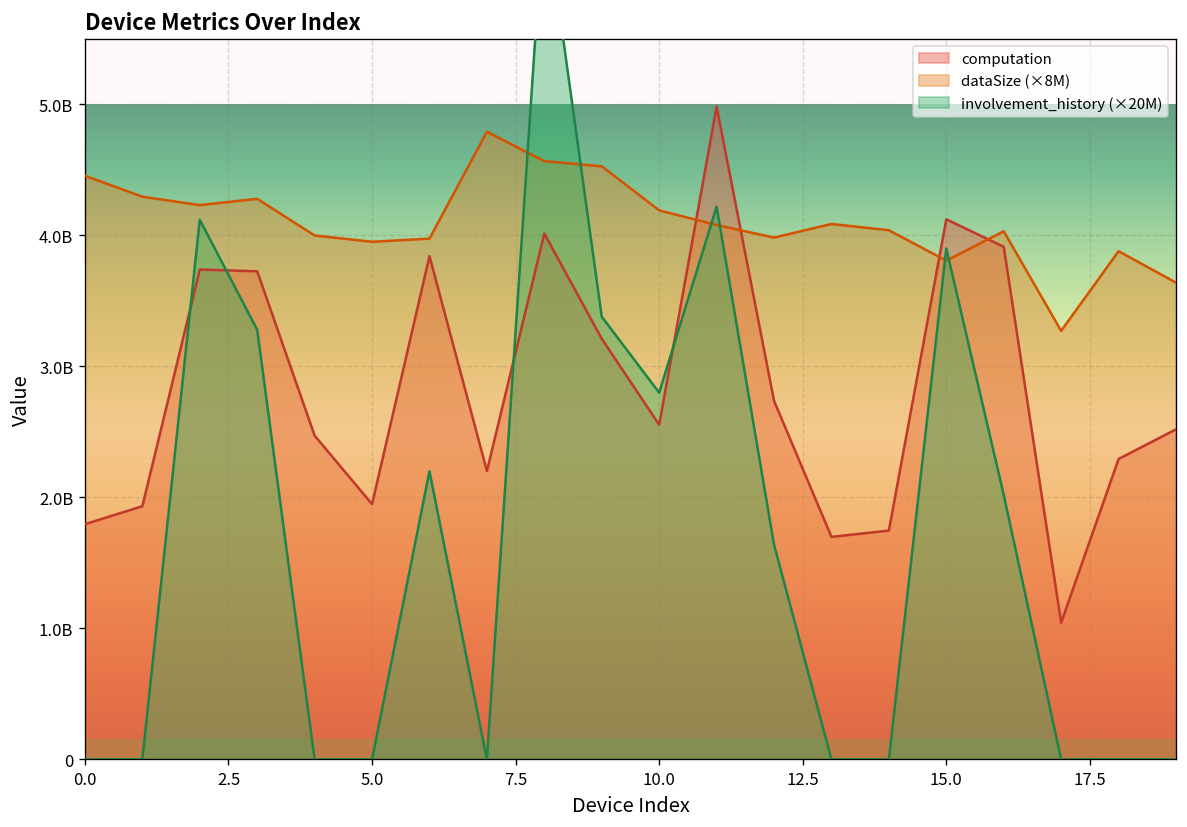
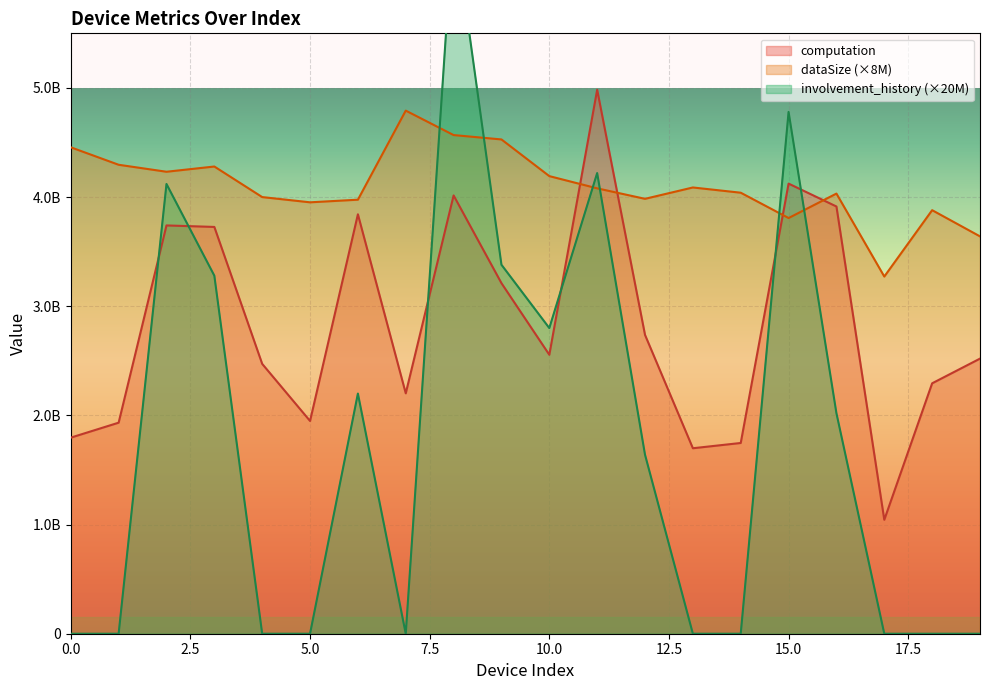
  {
    "involvement_history (×20M)": {
      "10.0": 2800000000,
-     "15.0": 3900000000
+     "15.0": 4780000000
    }
  }
